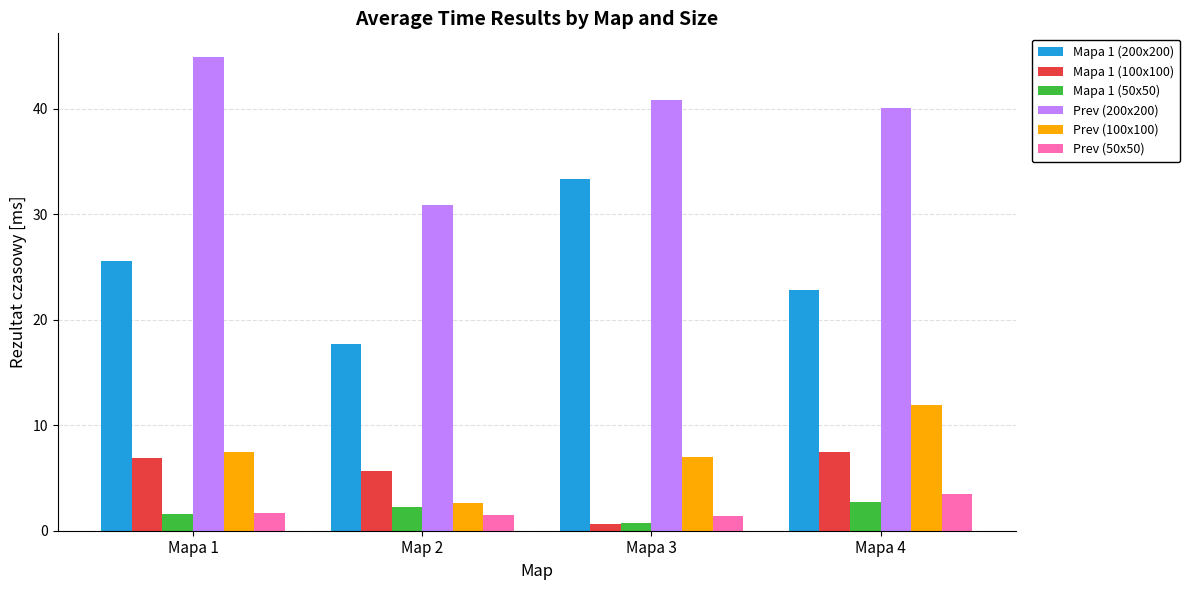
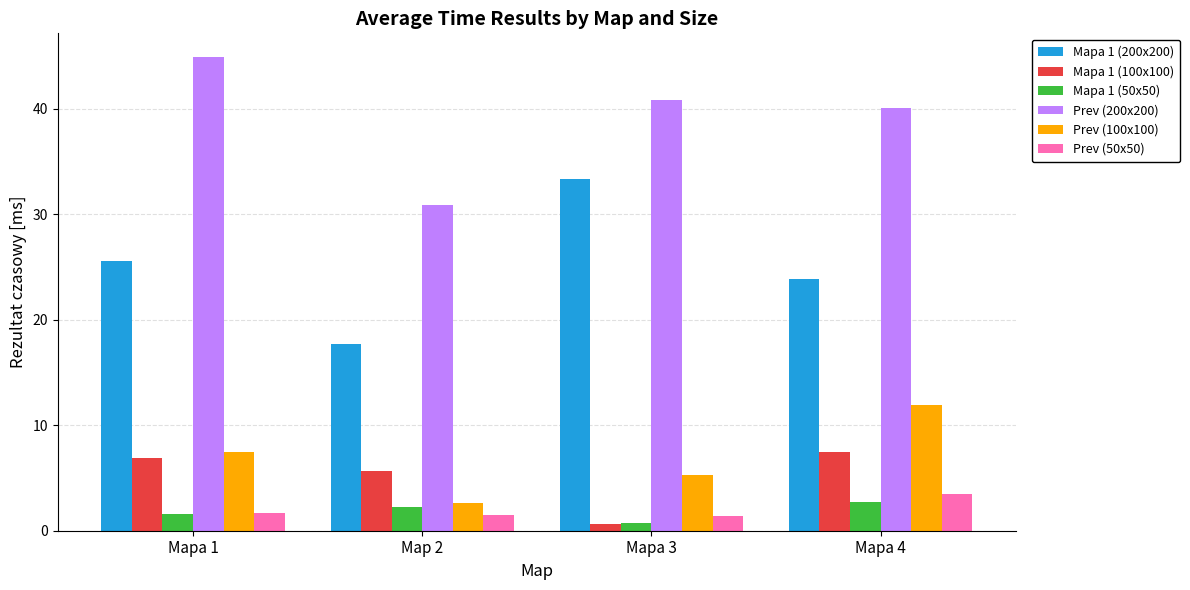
  {
    "Mapa 1 (200x200)": {
      "Mapa 1": 25.6,
      "Map 2": 17.7,
      "Mapa 3": 33.3,
-     "Mapa 4": 22.8
+     "Mapa 4": 23.9
    },
    "Mapa 1 (100x100)": {
      "Mapa 1": 6.9,
      "Map 2": 5.7,
      "Mapa 3": 0.7,
      "Mapa 4": 7.5
    },
    "Mapa 1 (50x50)": {
      "Mapa 1": 1.6,
      "Map 2": 2.3,
      "Mapa 3": 0.7,
      "Mapa 4": 2.7
    },
    "Prev (200x200)": {
      "Mapa 1": 44.9,
      "Map 2": 30.9,
      "Mapa 3": 40.8,
      "Mapa 4": 40.1
    },
    "Prev (100x100)": {
      "Mapa 1": 7.5,
      "Map 2": 2.7,
-     "Mapa 3": 7.0,
+     "Mapa 3": 5.3,
      "Mapa 4": 11.9
    },
    "Prev (50x50)": {
      "Mapa 1": 1.7,
      "Map 2": 1.5,
      "Mapa 3": 1.4,
      "Mapa 4": 3.5
    }
  }
